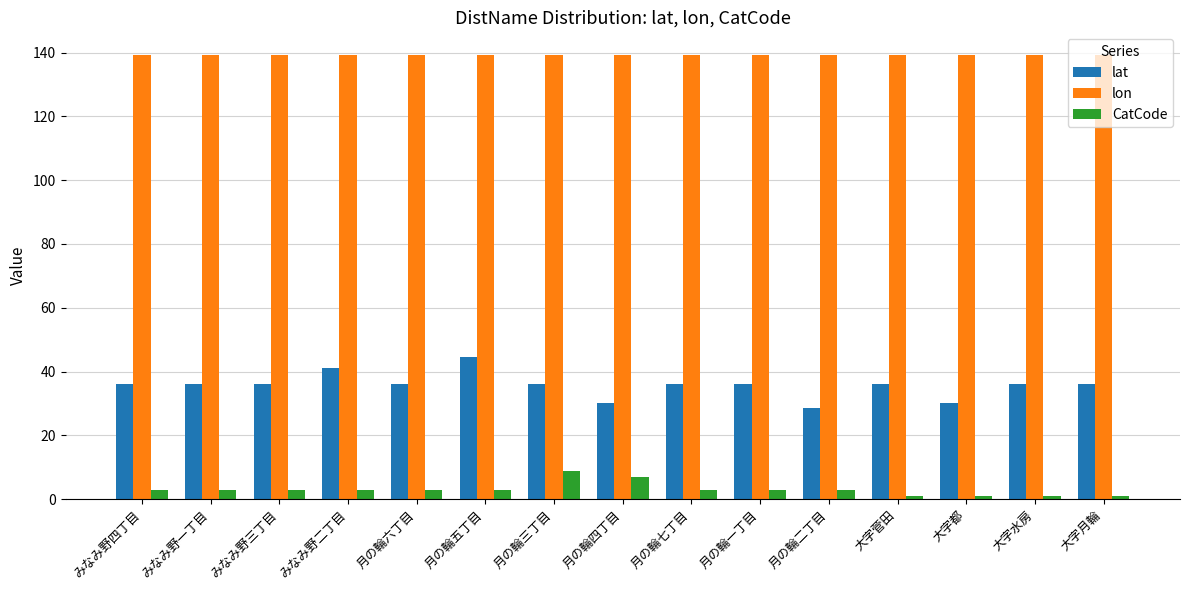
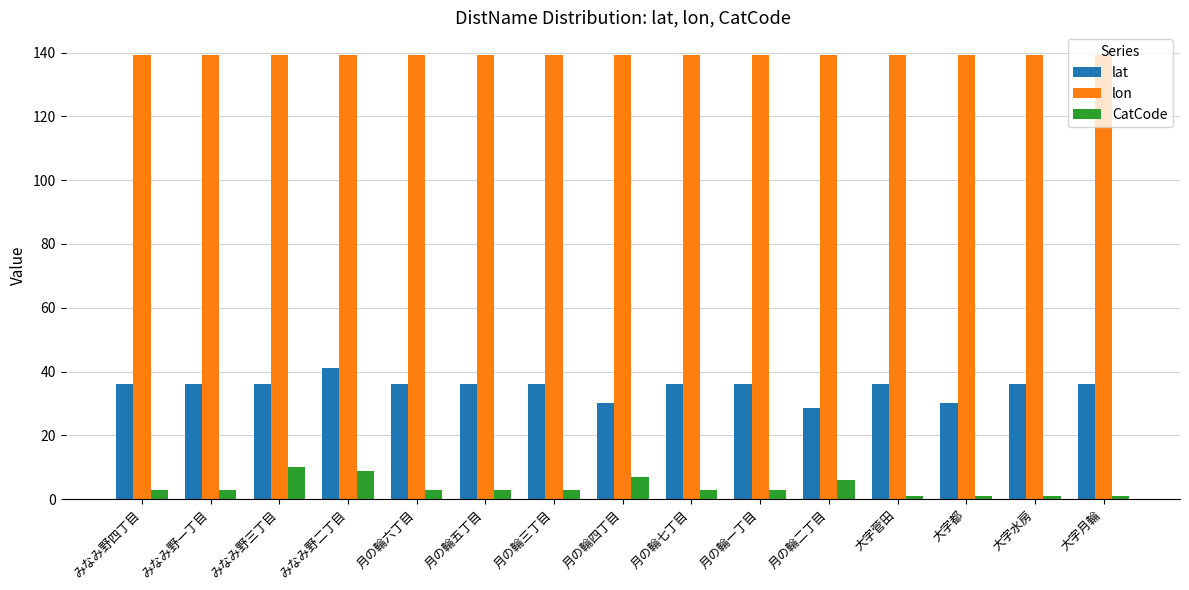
  {
    "lat": {
      "みなみ野四丁目": 36,
      "みなみ野一丁目": 36,
      "みなみ野三丁目": 36,
      "みなみ野二丁目": 41,
      "月の輪六丁目": 36,
-     "月の輪五丁目": 45,
+     "月の輪五丁目": 36,
      "月の輪三丁目": 36,
      "月の輪四丁目": 30,
      "月の輪七丁目": 36,
      "月の輪一丁目": 36,
      "月の輪二丁目": 28,
      "大字菅田": 36,
      "大字都": 30,
      "大字水房": 36,
      "大字月輪": 36
    },
    "lon": {
      "みなみ野四丁目": 139,
      "みなみ野一丁目": 139,
      "みなみ野三丁目": 139,
      "みなみ野二丁目": 139,
      "月の輪六丁目": 139,
      "月の輪五丁目": 139,
      "月の輪三丁目": 139,
      "月の輪四丁目": 139,
      "月の輪七丁目": 139,
      "月の輪一丁目": 139,
      "月の輪二丁目": 139,
      "大字菅田": 139,
      "大字都": 139,
      "大字水房": 139
    },
    "CatCode": {
      "みなみ野四丁目": 3,
      "みなみ野一丁目": 3,
-     "みなみ野三丁目": 3,
-     "みなみ野二丁目": 3,
+     "みなみ野三丁目": 10,
+     "みなみ野二丁目": 9,
      "月の輪六丁目": 3,
      "月の輪五丁目": 3,
-     "月の輪三丁目": 9,
+     "月の輪三丁目": 3,
      "月の輪四丁目": 7,
      "月の輪七丁目": 3,
      "月の輪一丁目": 3,
-     "月の輪二丁目": 3,
+     "月の輪二丁目": 6,
      "大字菅田": 1,
      "大字都": 1,
      "大字水房": 1,
      "大字月輪": 1
    }
  }
